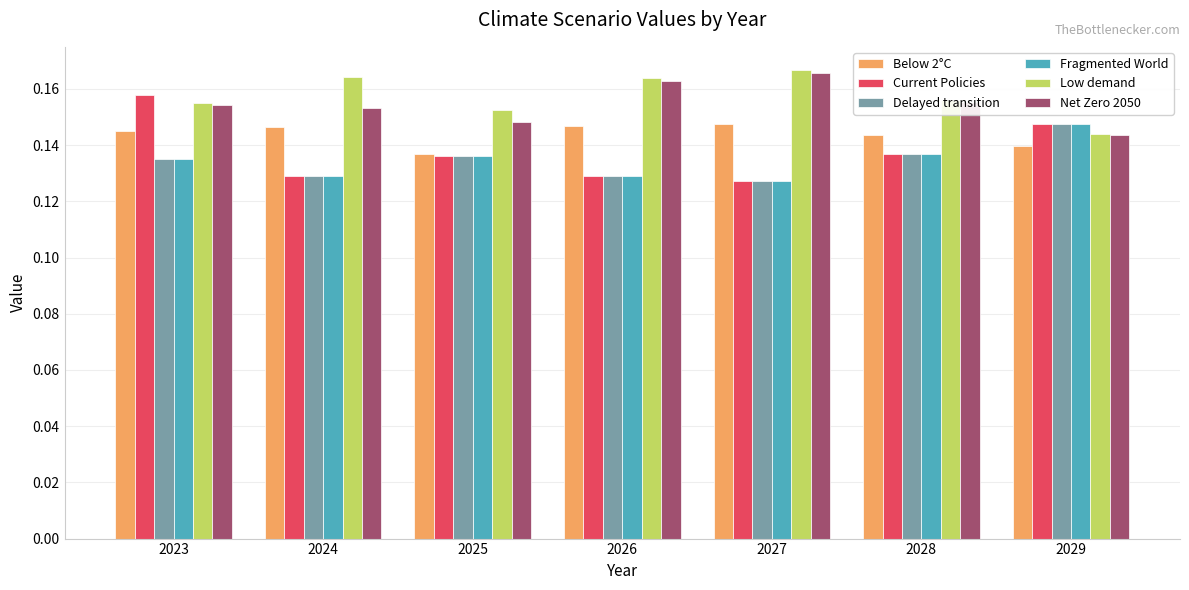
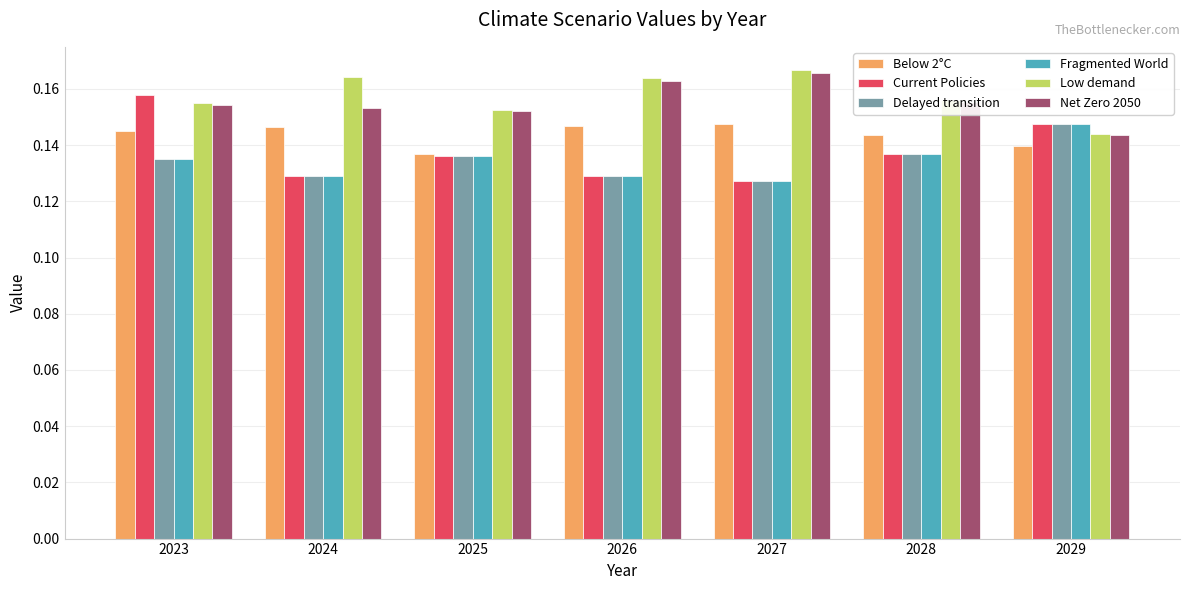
  {
    "Below 2°C": {
      "2023": 0.145,
      "2024": 0.147,
      "2025": 0.137,
      "2026": 0.147,
      "2027": 0.148,
      "2028": 0.144,
      "2029": 0.140
    },
    "Current Policies": {
      "2023": 0.158,
      "2024": 0.129,
      "2025": 0.136,
      "2026": 0.129,
      "2027": 0.127,
      "2028": 0.137,
      "2029": 0.148
    },
    "Low demand": {
      "2023": 0.155,
      "2024": 0.164,
      "2025": 0.153,
      "2026": 0.164,
      "2027": 0.167,
      "2029": 0.144
    },
    "Net Zero 2050": {
      "2023": 0.154,
      "2024": 0.153,
-     "2025": 0.148,
+     "2025": 0.152,
      "2026": 0.163,
      "2027": 0.166,
      "2029": 0.144
    }
  }
